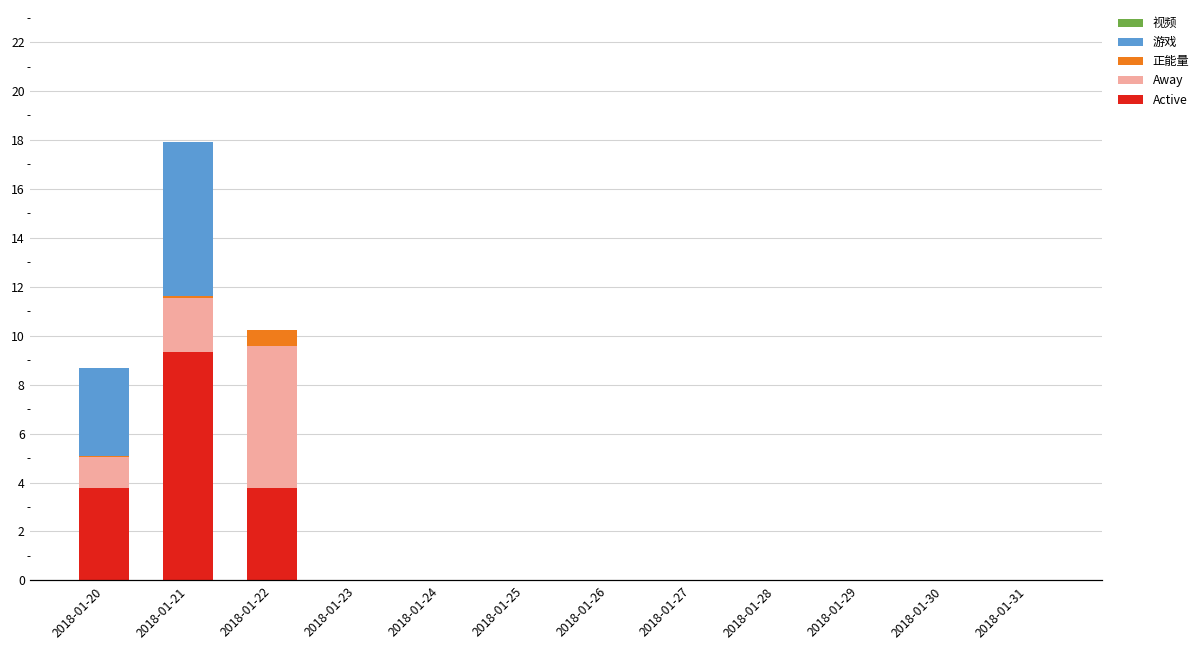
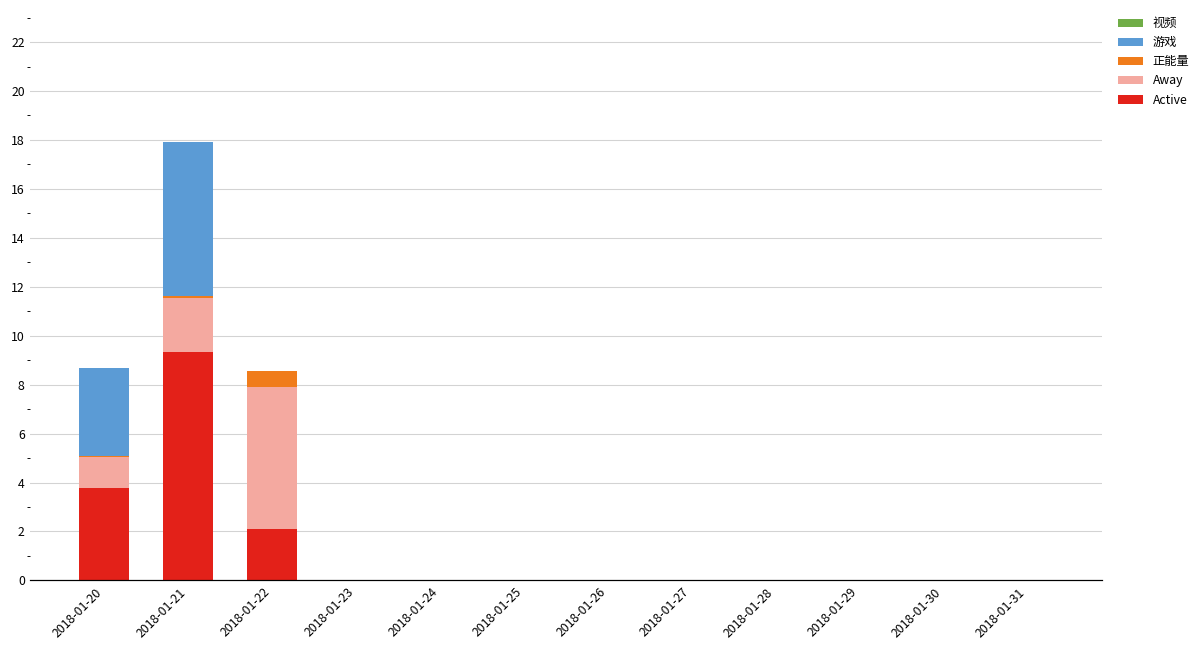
  {
    "Active": {
      "2018-01-20": 3.8,
      "2018-01-21": 9.3,
-     "2018-01-22": 3.8,
+     "2018-01-22": 2.1,
      "2018-01-23": 0.0,
      "2018-01-24": 0.0,
      "2018-01-25": 0.0,
      "2018-01-26": 0.0,
      "2018-01-27": 0.0,
      "2018-01-28": 0.0,
      "2018-01-29": 0.0,
      "2018-01-30": 0.0,
      "2018-01-31": 0.0
    },
    "Away": {
      "2018-01-20": 1.3,
      "2018-01-21": 2.2,
      "2018-01-22": 5.8,
      "2018-01-23": 0.0,
      "2018-01-24": 0.0,
      "2018-01-25": 0.0,
      "2018-01-26": 0.0,
      "2018-01-27": 0.0,
      "2018-01-28": 0.0,
      "2018-01-29": 0.0,
      "2018-01-30": 0.0,
      "2018-01-31": 0.0
    },
    "正能量": {
      "2018-01-22": 0.6,
      "2018-01-23": 0.0,
      "2018-01-24": 0.0,
      "2018-01-25": 0.0,
      "2018-01-26": 0.0,
      "2018-01-27": 0.0,
      "2018-01-28": 0.0,
      "2018-01-29": 0.0,
      "2018-01-30": 0.0,
      "2018-01-31": 0.0
    },
    "视频": {
      "2018-01-22": 0.0,
      "2018-01-23": 0.0,
      "2018-01-24": 0.0,
      "2018-01-25": 0.0,
      "2018-01-26": 0.0,
      "2018-01-27": 0.0,
      "2018-01-28": 0.0,
      "2018-01-29": 0.0,
      "2018-01-30": 0.0,
      "2018-01-31": 0.0
    }
  }
